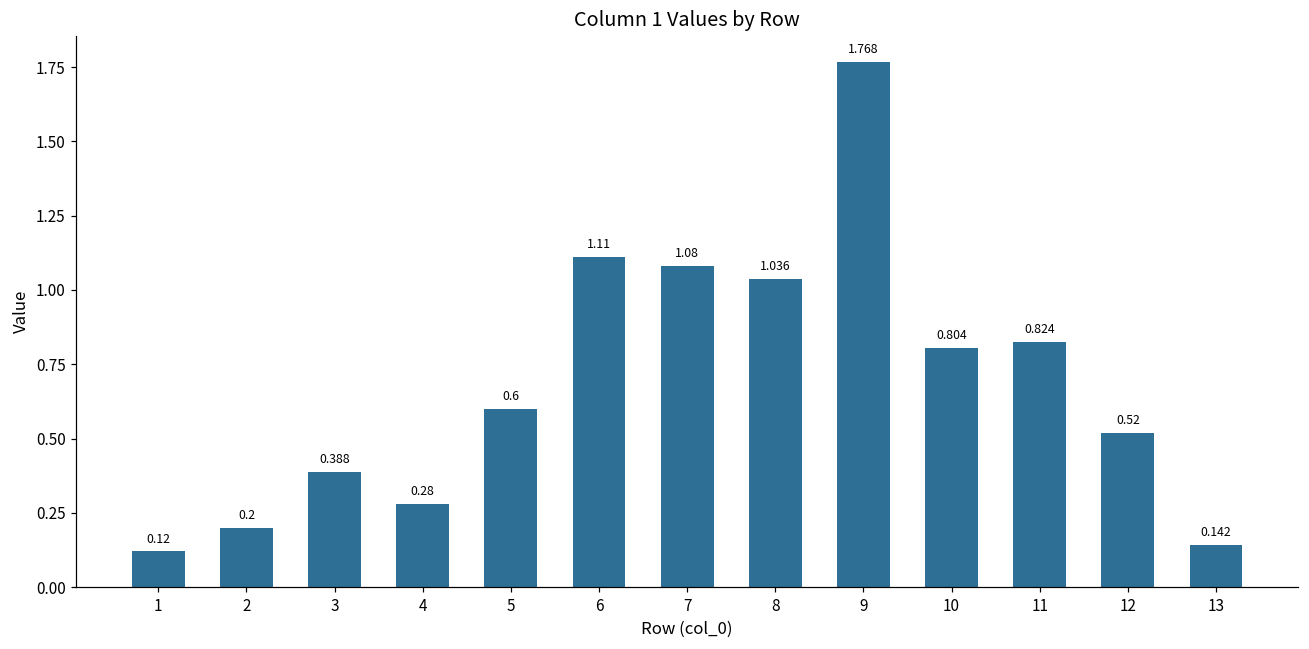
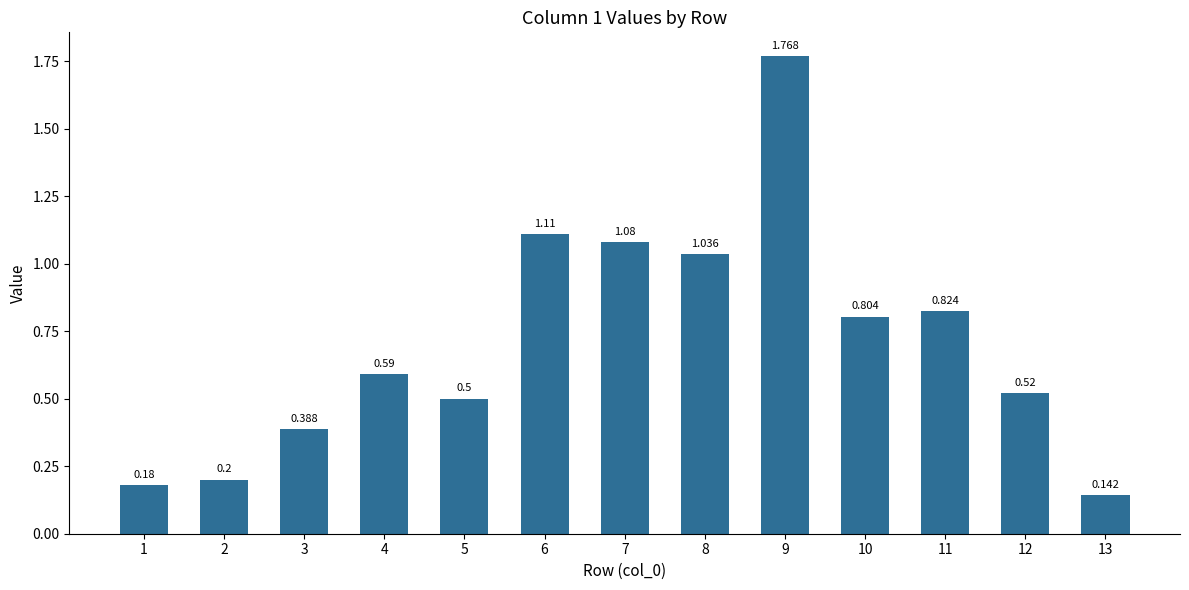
  {
-   "1": 0.12,
+   "1": 0.18,
    "2": 0.2,
    "3": 0.388,
-   "4": 0.28,
-   "5": 0.6,
+   "4": 0.59,
+   "5": 0.5,
    "6": 1.11,
    "7": 1.08,
    "8": 1.036,
    "9": 1.768,
    "10": 0.804,
    "11": 0.824,
    "12": 0.52,
    "13": 0.142
  }
